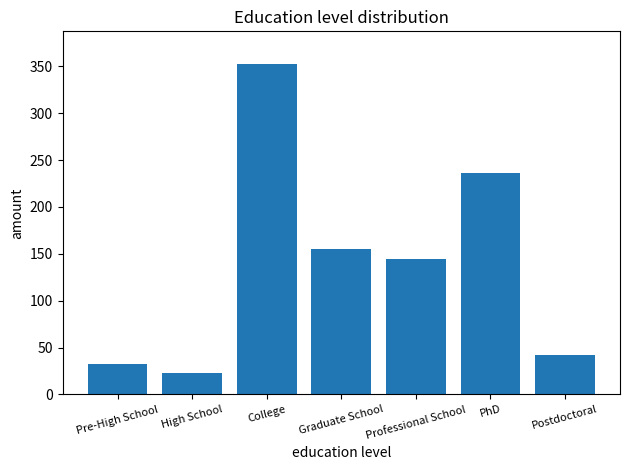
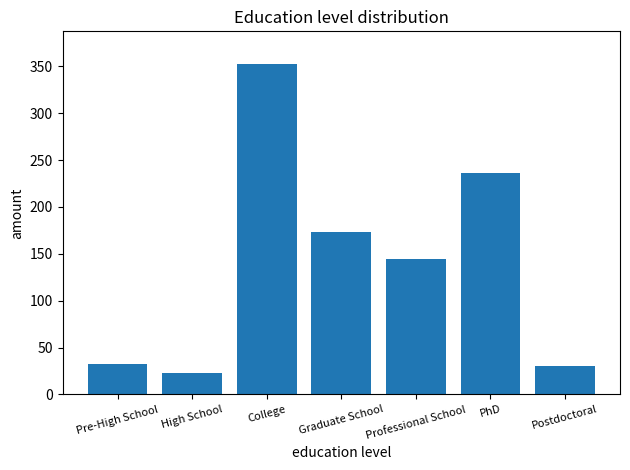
  {
    "Pre-High School": 30,
    "High School": 20,
    "College": 350,
-   "Graduate School": 160,
+   "Graduate School": 170,
    "Professional School": 140,
    "PhD": 240,
-   "Postdoctoral": 40
+   "Postdoctoral": 30
  }
